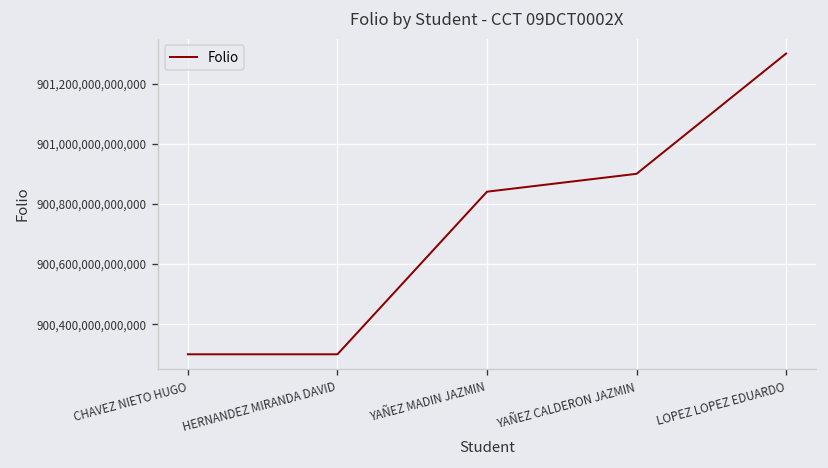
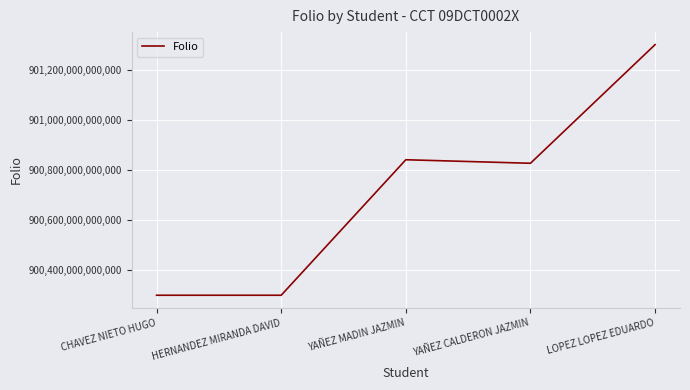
  {
    "CHAVEZ NIETO HUGO": "900,300,000,000,000",
    "HERNANDEZ MIRANDA DAVID": "900,300,000,000,000",
    "YAÑEZ MADIN JAZMIN": "900,840,000,000,000",
-   "YAÑEZ CALDERON JAZMIN": "900,900,000,000,000",
+   "YAÑEZ CALDERON JAZMIN": "900,830,000,000,000",
    "LOPEZ LOPEZ EDUARDO": "901,300,000,000,000"
  }
